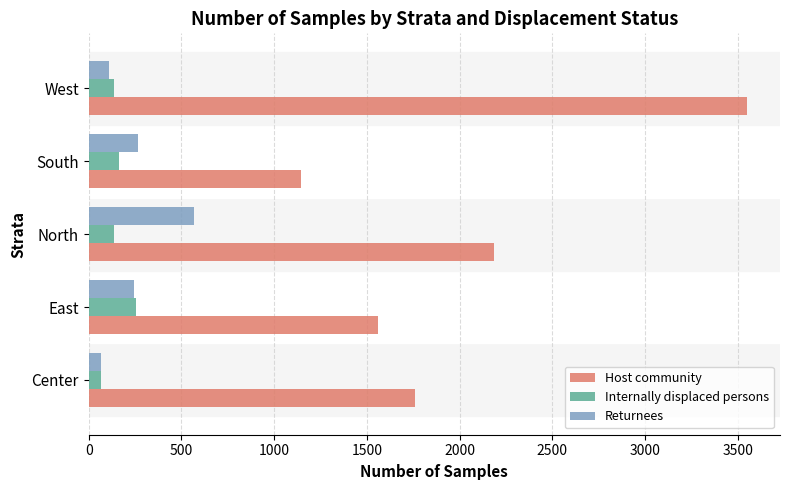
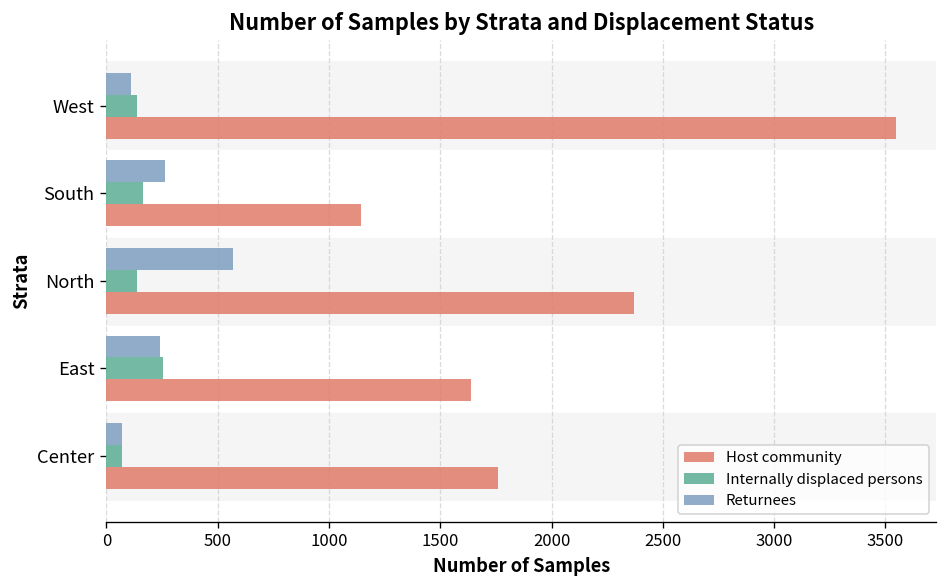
  {
    "Host community": {
      "West": 3550,
      "South": 1140,
-     "North": 2190,
-     "East": 1560,
+     "North": 2370,
+     "East": 1640,
      "Center": 1760
    }
  }
